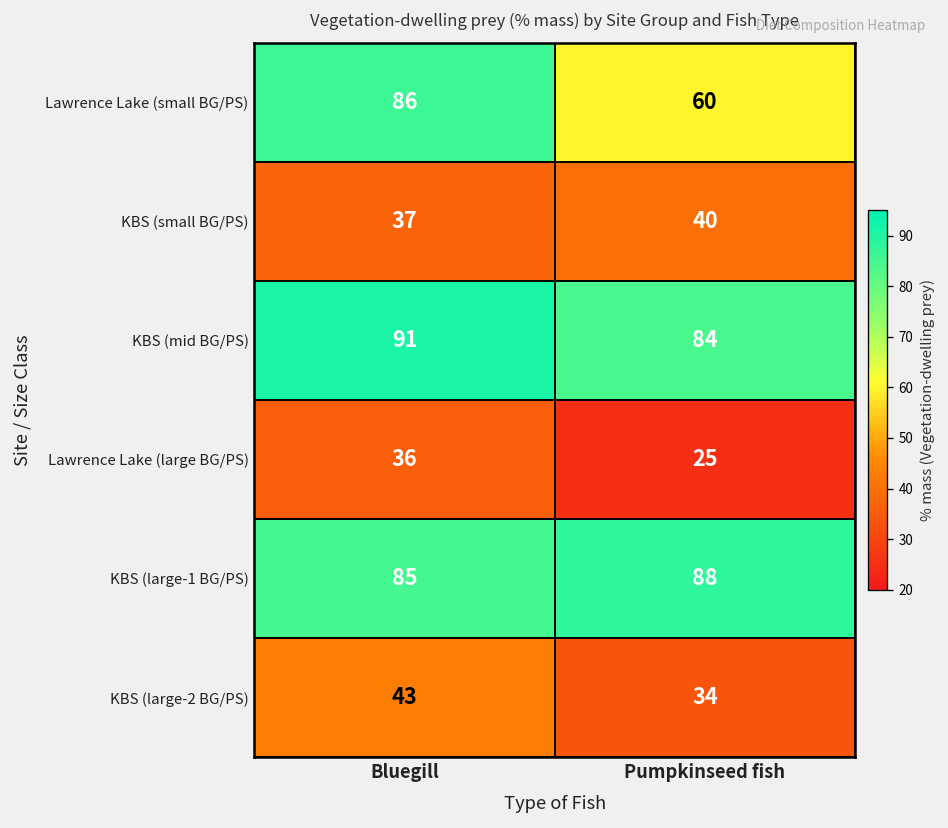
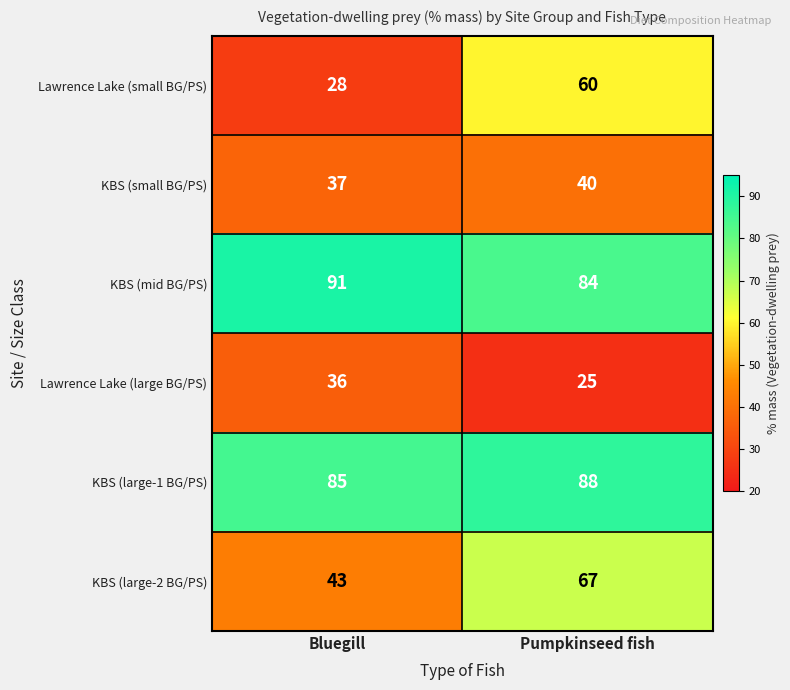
  {
    "Lawrence Lake (small BG/PS)": {
-     "Bluegill": 86,
+     "Bluegill": 28,
      "Pumpkinseed fish": 60
    },
    "KBS (small BG/PS)": {
      "Bluegill": 37,
      "Pumpkinseed fish": 40
    },
    "KBS (mid BG/PS)": {
      "Bluegill": 91,
      "Pumpkinseed fish": 84
    },
    "Lawrence Lake (large BG/PS)": {
      "Bluegill": 36,
      "Pumpkinseed fish": 25
    },
    "KBS (large-1 BG/PS)": {
      "Bluegill": 85,
      "Pumpkinseed fish": 88
    },
    "KBS (large-2 BG/PS)": {
      "Bluegill": 43,
-     "Pumpkinseed fish": 34
+     "Pumpkinseed fish": 67
    }
  }
